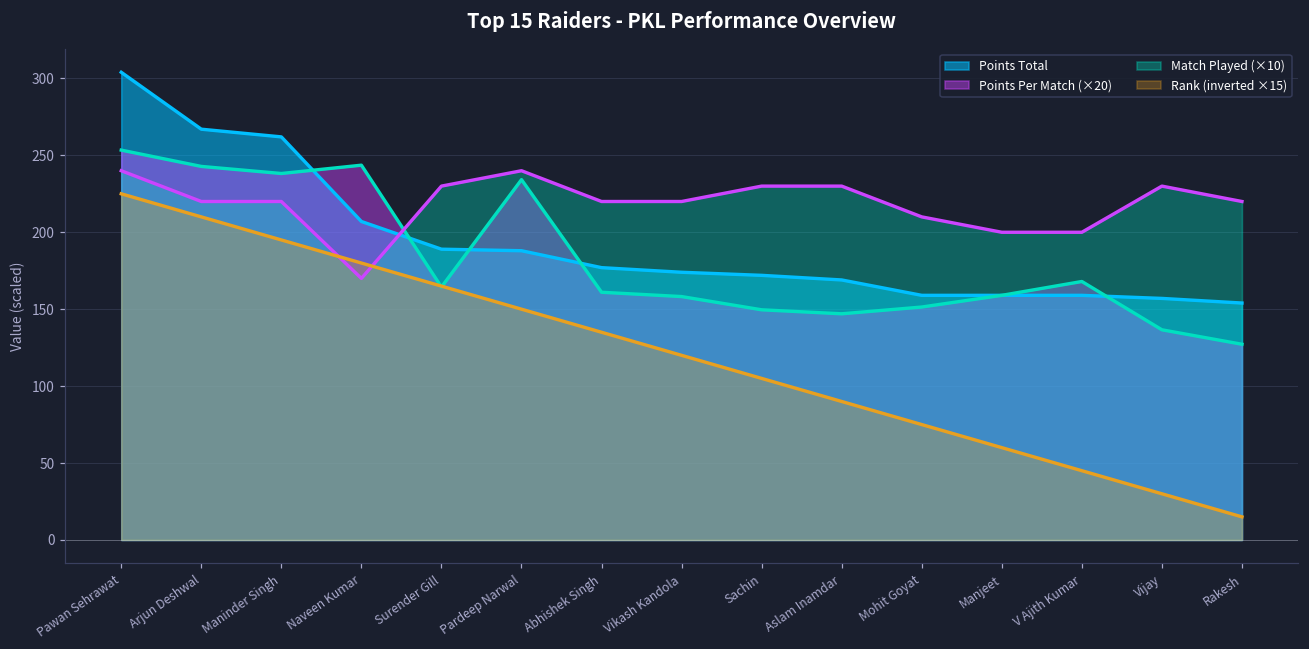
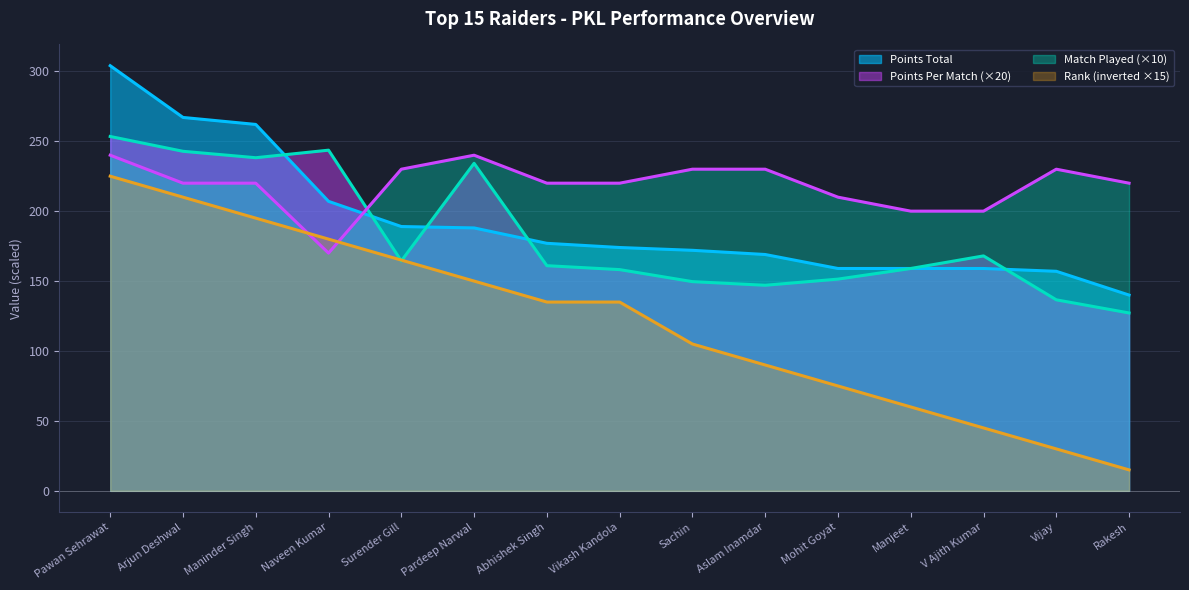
  {
    "Points Total": {
      "Pawan Sehrawat": 304,
      "Arjun Deshwal": 267,
      "Maninder Singh": 262,
      "Naveen Kumar": 207,
      "Surender Gill": 189,
      "Pardeep Narwal": 188,
      "Abhishek Singh": 177,
      "Vikash Kandola": 174,
      "Sachin": 172,
      "Aslam Inamdar": 169,
      "Mohit Goyat": 159,
      "V Ajith Kumar": 159,
      "Vijay": 157,
-     "Rakesh": 154
+     "Rakesh": 140
    },
    "Points Per Match (×20)": {
      "Pawan Sehrawat": 253,
      "Arjun Deshwal": 243,
      "Maninder Singh": 238,
      "Naveen Kumar": 244,
      "Pardeep Narwal": 234,
      "Abhishek Singh": 161,
      "Vikash Kandola": 158,
      "Sachin": 150,
      "Aslam Inamdar": 147,
      "Mohit Goyat": 151,
      "V Ajith Kumar": 168,
      "Vijay": 137,
      "Rakesh": 127
    },
    "Match Played (×10)": {
      "Pawan Sehrawat": 240,
      "Arjun Deshwal": 220,
      "Maninder Singh": 220,
      "Naveen Kumar": 170,
      "Surender Gill": 230,
      "Pardeep Narwal": 240,
      "Abhishek Singh": 220,
      "Vikash Kandola": 220,
      "Sachin": 230,
      "Aslam Inamdar": 230,
      "Mohit Goyat": 210,
      "Manjeet": 200,
      "V Ajith Kumar": 200,
      "Vijay": 230,
      "Rakesh": 220
    },
    "Rank (inverted ×15)": {
      "Pawan Sehrawat": 225,
      "Arjun Deshwal": 210,
      "Maninder Singh": 195,
      "Naveen Kumar": 180,
      "Pardeep Narwal": 150,
      "Abhishek Singh": 135,
-     "Vikash Kandola": 120,
+     "Vikash Kandola": 135,
      "Sachin": 105,
      "Aslam Inamdar": 90,
      "Mohit Goyat": 75,
      "Manjeet": 60,
      "V Ajith Kumar": 45,
      "Vijay": 30,
      "Rakesh": 15
    }
  }
